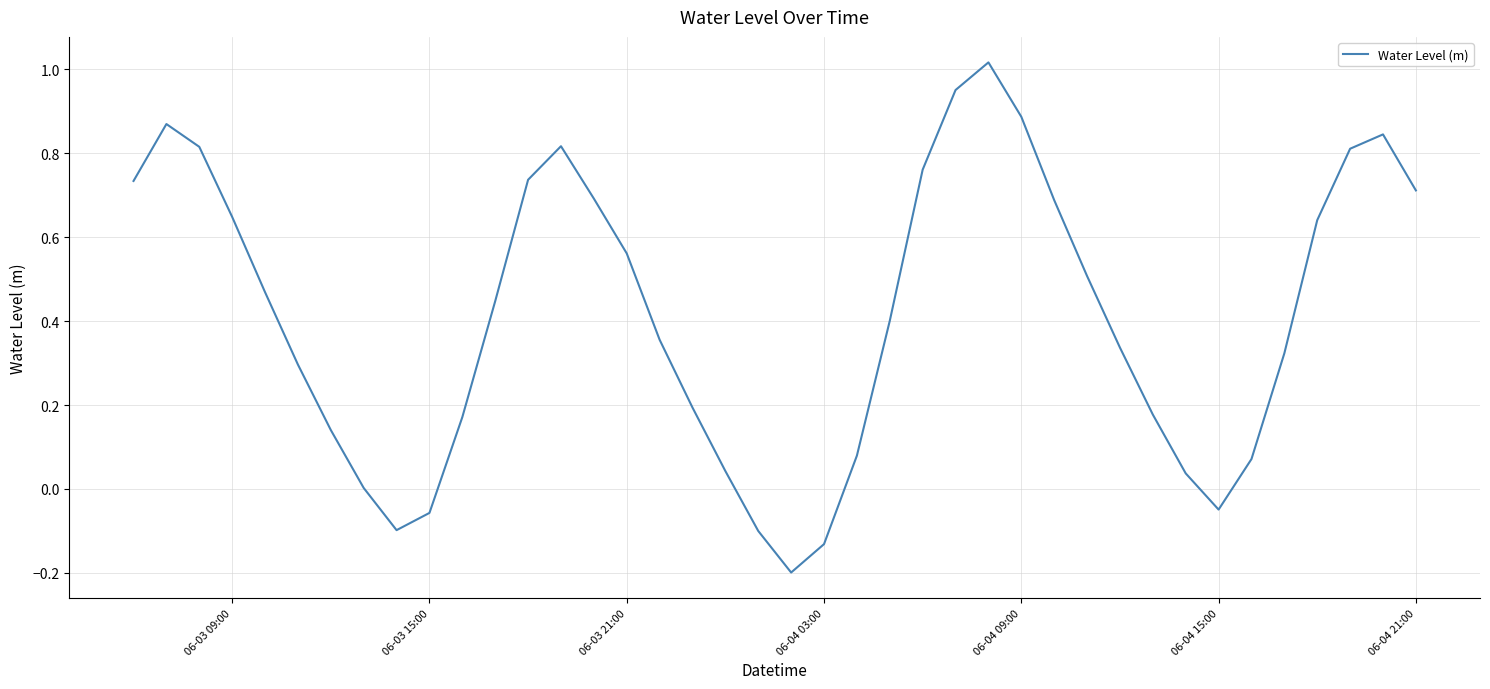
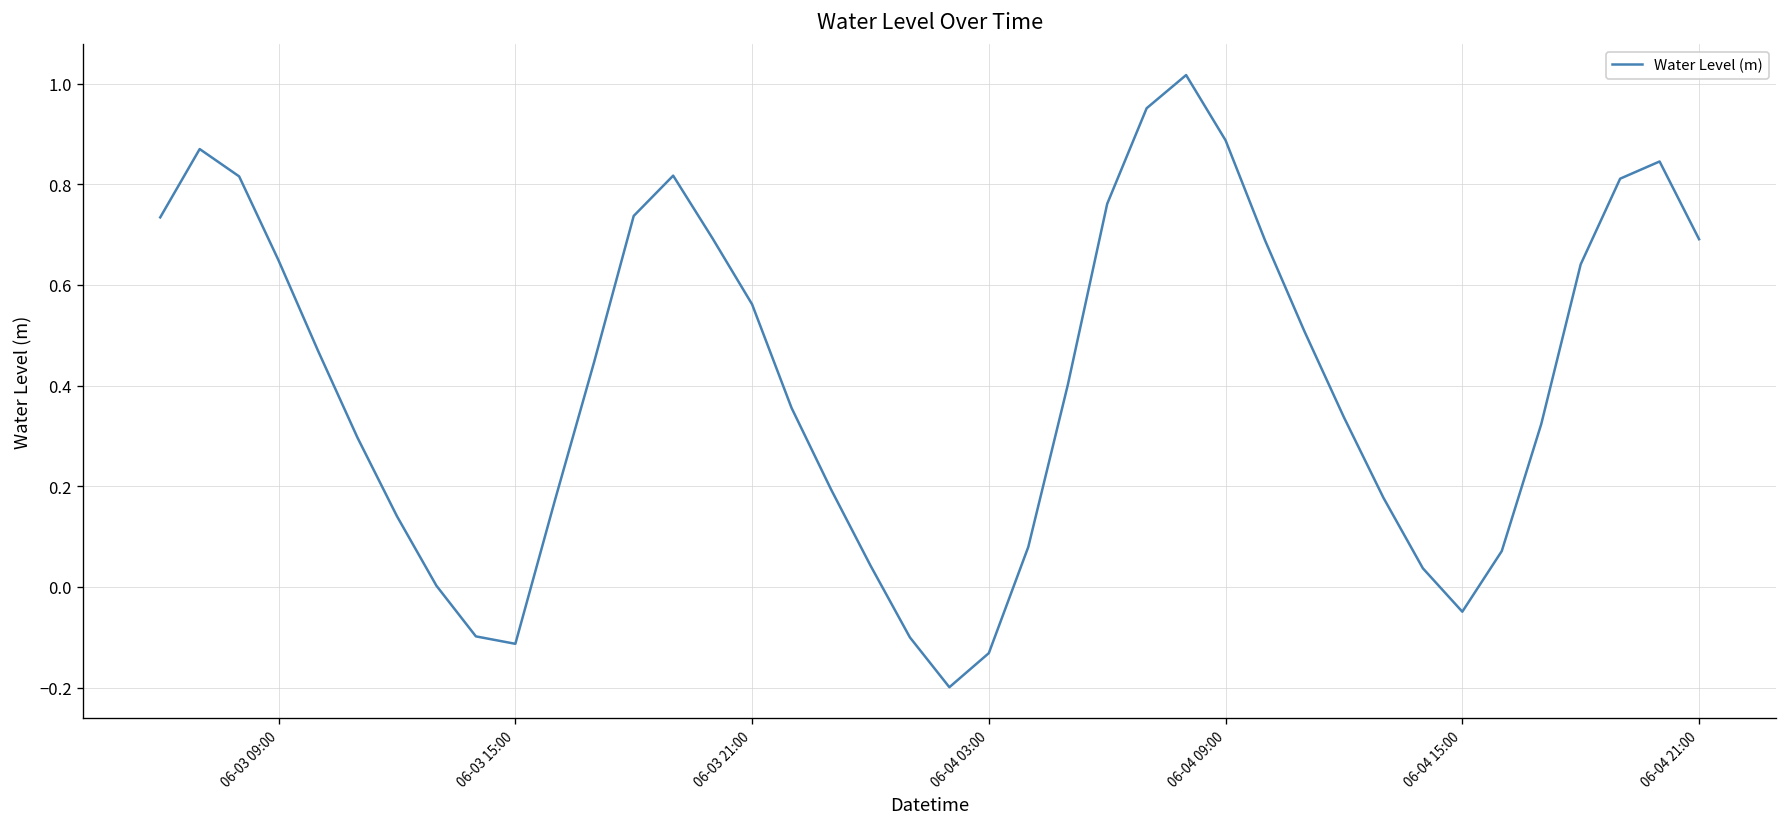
  {
    "06-03 09:00": 0.65,
-   "06-03 15:00": -0.06,
+   "06-03 15:00": -0.11,
    "06-03 21:00": 0.56,
    "06-04 03:00": -0.13,
    "06-04 09:00": 0.89,
    "06-04 15:00": -0.05,
-   "06-04 21:00": 0.71
+   "06-04 21:00": 0.69
  }
